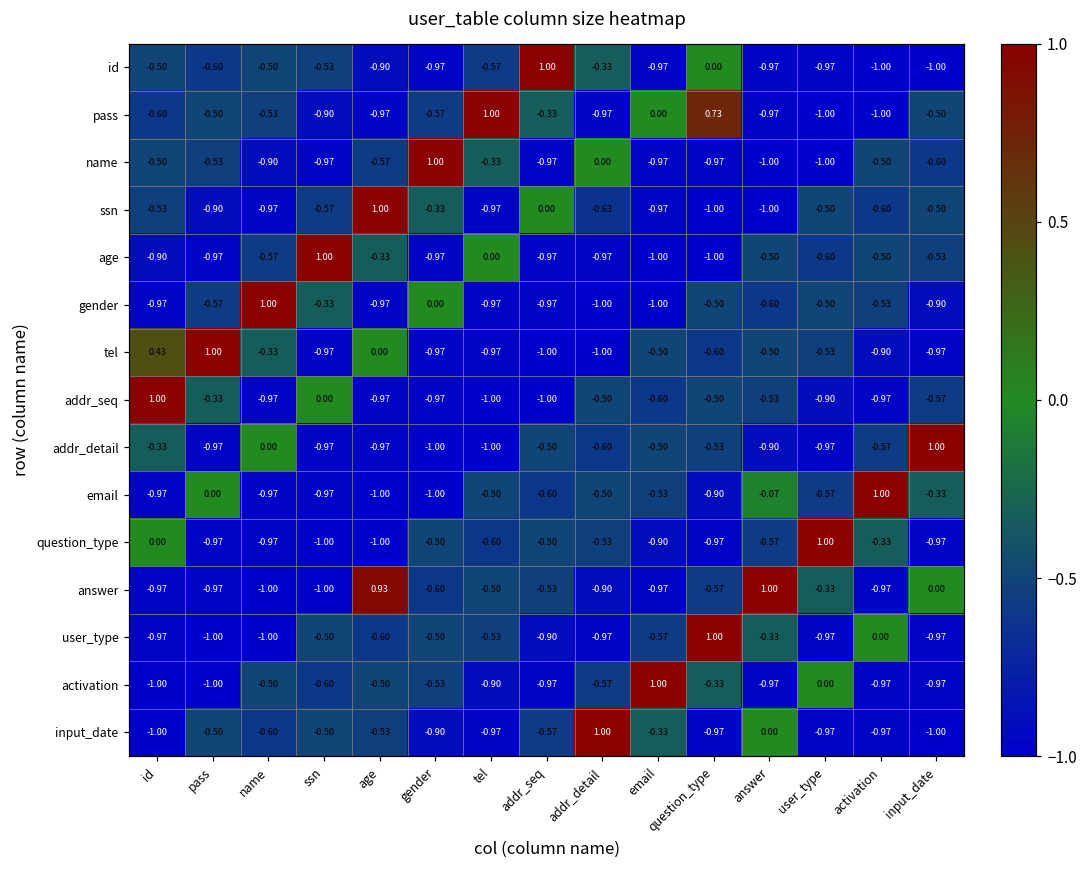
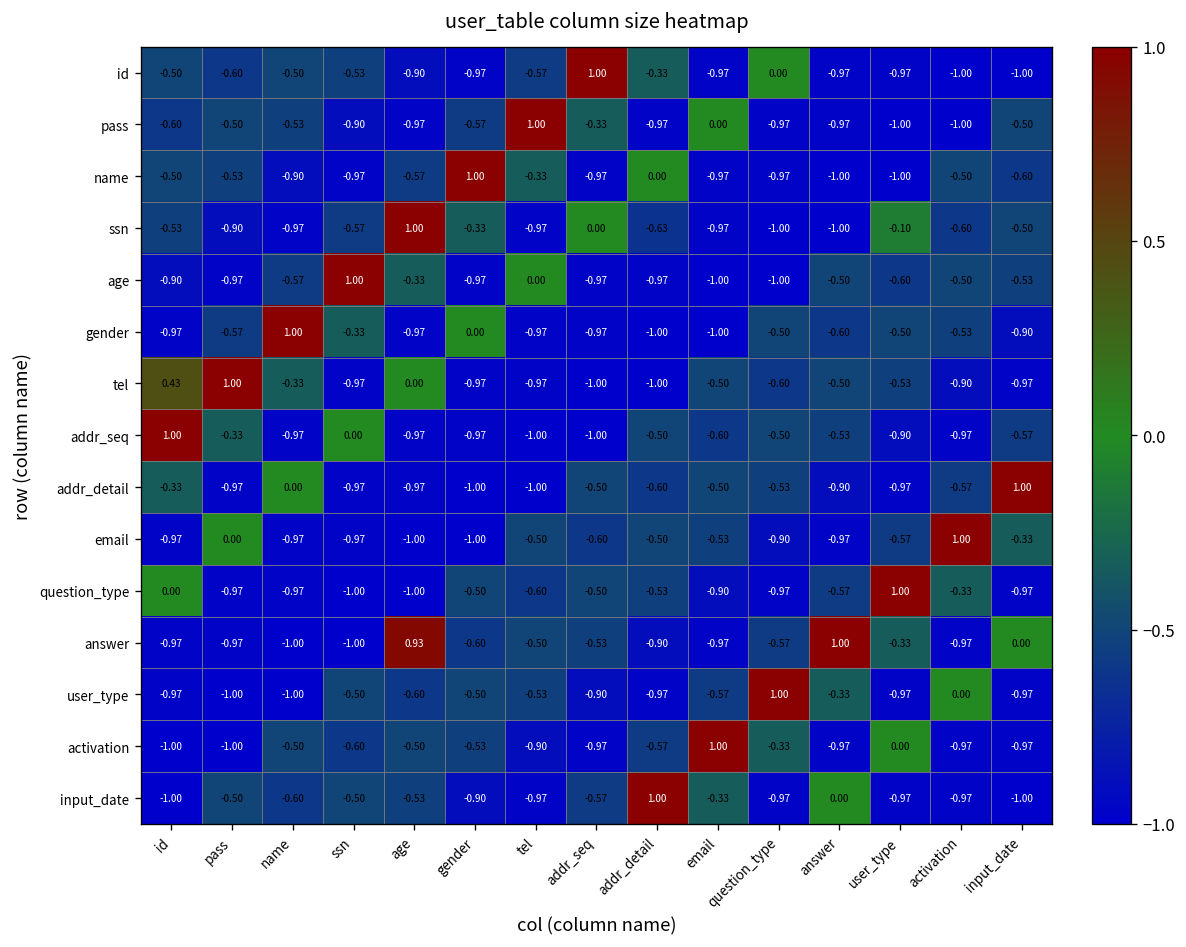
  {
    "pass": {
      "id": -0.60,
      "pass": -0.50,
      "name": -0.53,
      "ssn": -0.90,
      "age": -0.97,
      "gender": -0.57,
      "tel": 1.00,
      "addr_seq": -0.33,
      "addr_detail": -0.97,
      "email": 0.00,
-     "question_type": 0.73,
+     "question_type": -0.97,
      "answer": -0.97,
      "user_type": -1.00,
      "activation": -1.00,
      "input_date": -0.50
    },
    "ssn": {
      "id": -0.53,
      "pass": -0.90,
      "name": -0.97,
      "ssn": -0.57,
      "age": 1.00,
      "gender": -0.33,
      "tel": -0.97,
      "addr_seq": 0.00,
      "addr_detail": -0.63,
      "email": -0.97,
      "question_type": -1.00,
      "answer": -1.00,
-     "user_type": -0.50,
+     "user_type": -0.10,
      "activation": -0.60,
      "input_date": -0.50
    },
    "email": {
      "id": -0.97,
      "pass": 0.00,
      "name": -0.97,
      "ssn": -0.97,
      "age": -1.00,
      "gender": -1.00,
      "tel": -0.50,
      "addr_seq": -0.60,
      "addr_detail": -0.50,
      "email": -0.53,
      "question_type": -0.90,
-     "answer": -0.07,
+     "answer": -0.97,
      "user_type": -0.57,
      "activation": 1.00,
      "input_date": -0.33
    }
  }
